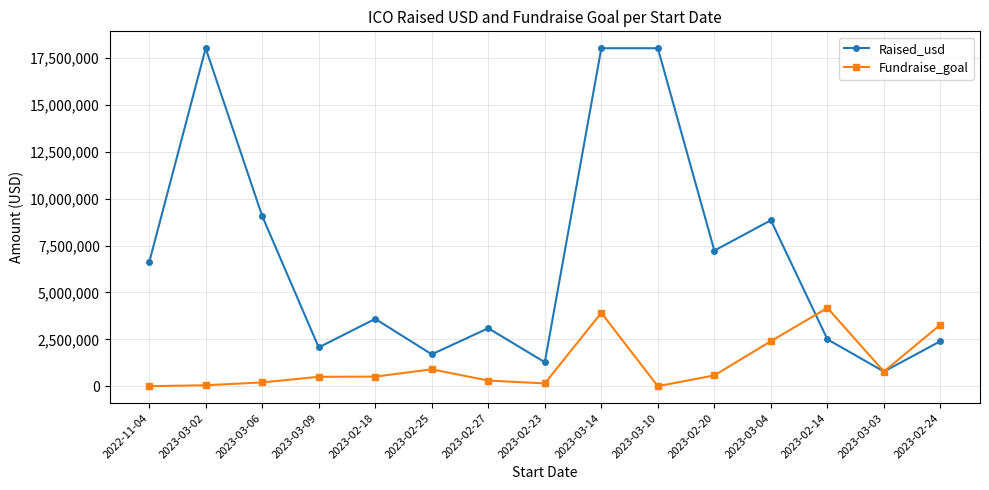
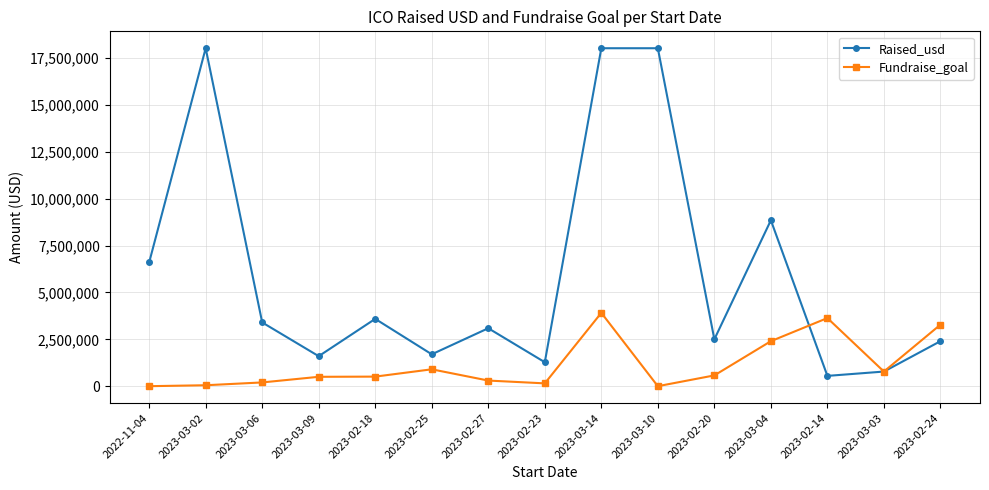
  {
    "Raised_usd": {
      "2022-11-04": "6,600,000",
      "2023-03-02": "18,000,000",
-     "2023-03-06": "9,100,000",
-     "2023-03-09": "2,100,000",
+     "2023-03-06": "3,400,000",
+     "2023-03-09": "1,600,000",
      "2023-02-18": "3,600,000",
      "2023-02-25": "1,700,000",
      "2023-02-27": "3,100,000",
      "2023-02-23": "1,300,000",
      "2023-03-14": "18,000,000",
      "2023-03-10": "18,000,000",
-     "2023-02-20": "7,200,000",
+     "2023-02-20": "2,500,000",
      "2023-03-04": "8,800,000",
-     "2023-02-14": "2,500,000",
+     "2023-02-14": "500,000",
      "2023-02-24": "2,400,000"
    },
    "Fundraise_goal": {
      "2022-11-04": "0",
      "2023-03-02": "100,000",
      "2023-03-06": "200,000",
      "2023-03-09": "500,000",
      "2023-02-18": "500,000",
      "2023-02-25": "900,000",
      "2023-02-27": "300,000",
      "2023-02-23": "200,000",
      "2023-03-14": "3,900,000",
      "2023-03-10": "0",
      "2023-02-20": "600,000",
      "2023-03-04": "2,400,000",
-     "2023-02-14": "4,200,000",
+     "2023-02-14": "3,600,000",
      "2023-02-24": "3,300,000"
    }
  }
